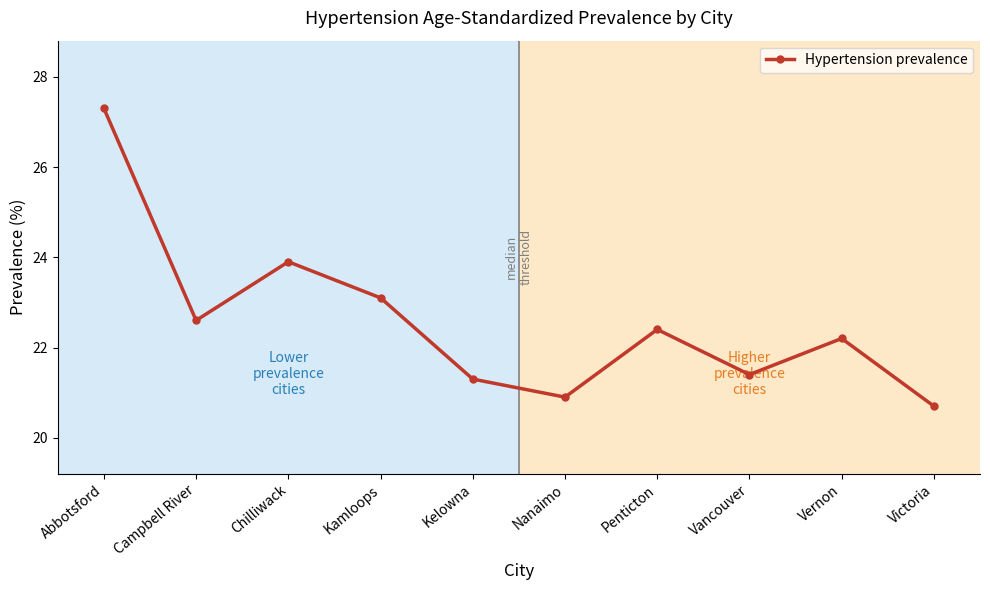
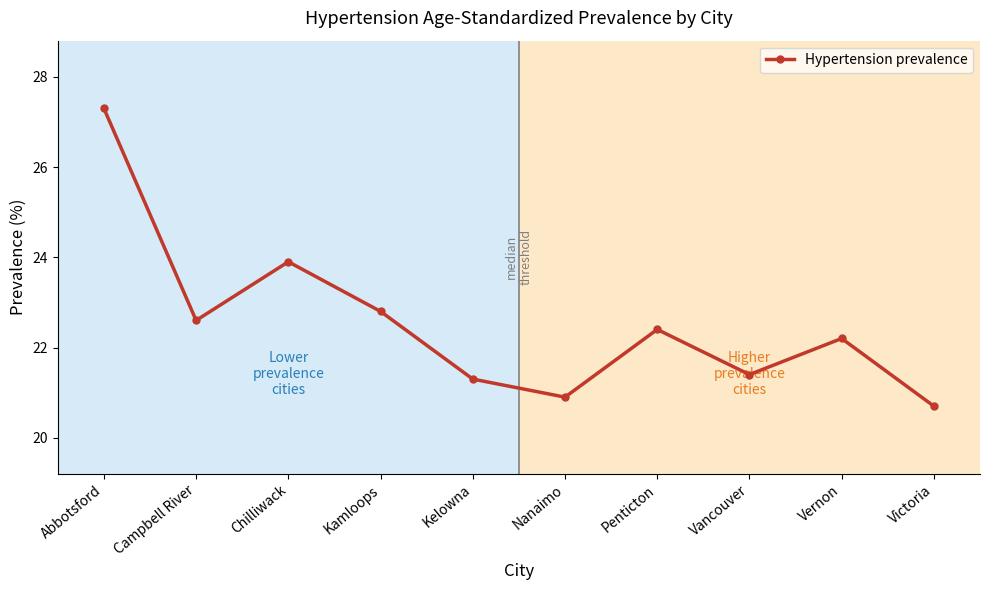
  {
    "Abbotsford": 27.3,
    "Campbell River": 22.6,
    "Chilliwack": 23.9,
-   "Kamloops": 23.1,
+   "Kamloops": 22.8,
    "Kelowna": 21.3,
    "Nanaimo": 20.9,
    "Penticton": 22.4,
    "Vancouver": 21.4,
    "Vernon": 22.2,
    "Victoria": 20.7
  }
